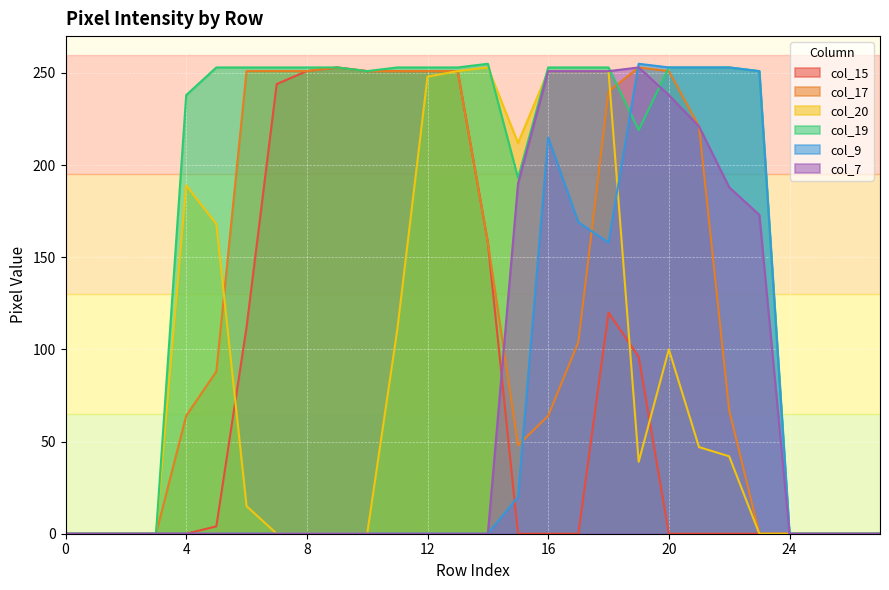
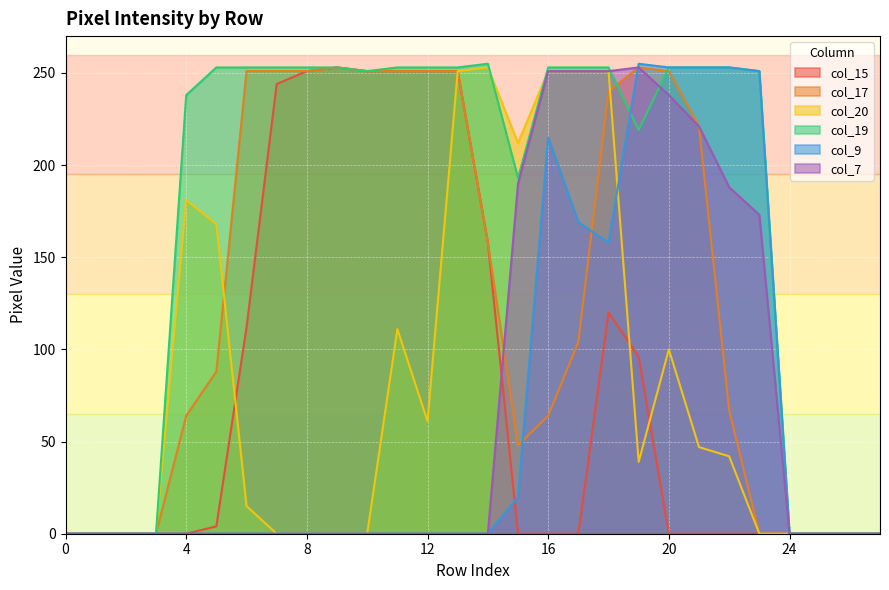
  {
    "col_20": {
-     "4": 189,
-     "12": 248,
+     "4": 181,
+     "12": 61,
      "20": 100
    },
    "col_19": {
      "4": 238,
      "8": 253,
      "12": 253,
      "16": 253
    },
    "col_9": {
      "16": 215
    },
    "col_7": {
      "20": 238
    }
  }
